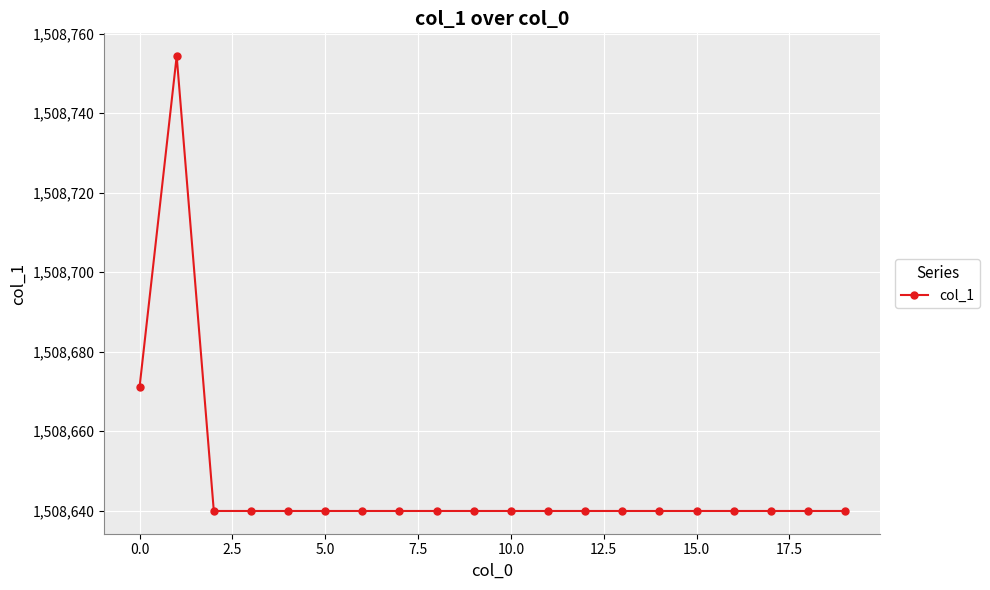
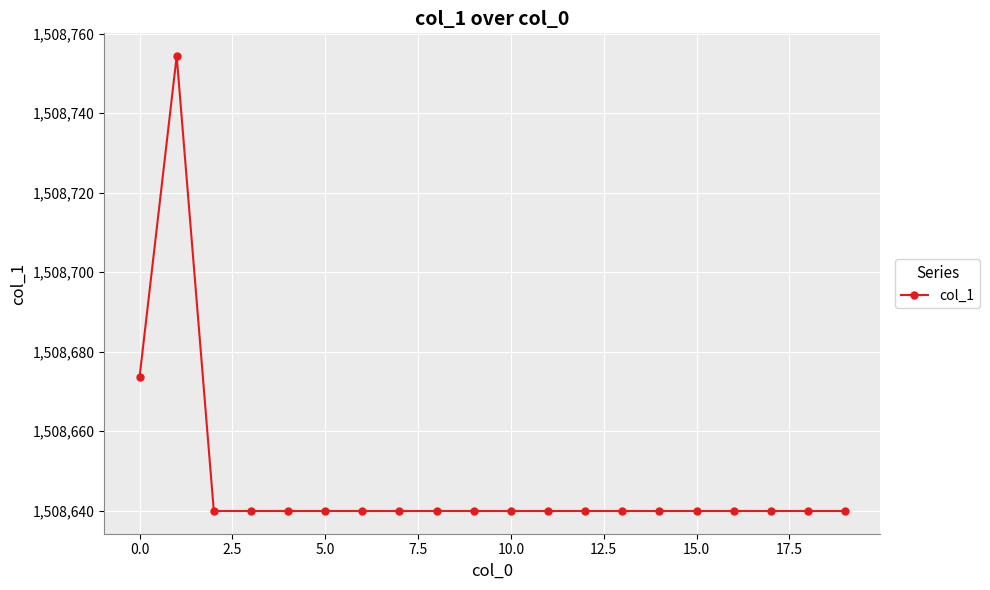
  {
-   "0.0": "1,508,671",
+   "0.0": "1,508,674",
    "5.0": "1,508,640",
    "10.0": "1,508,640",
    "15.0": "1,508,640"
  }
